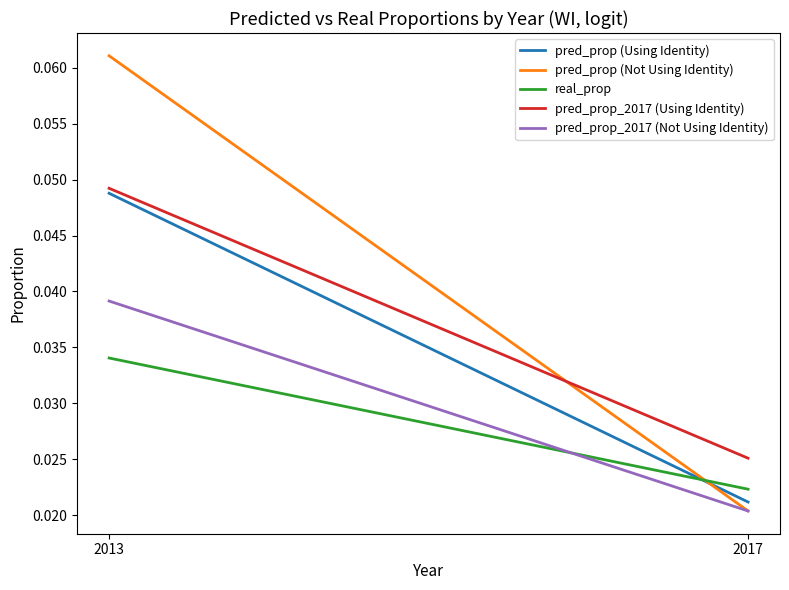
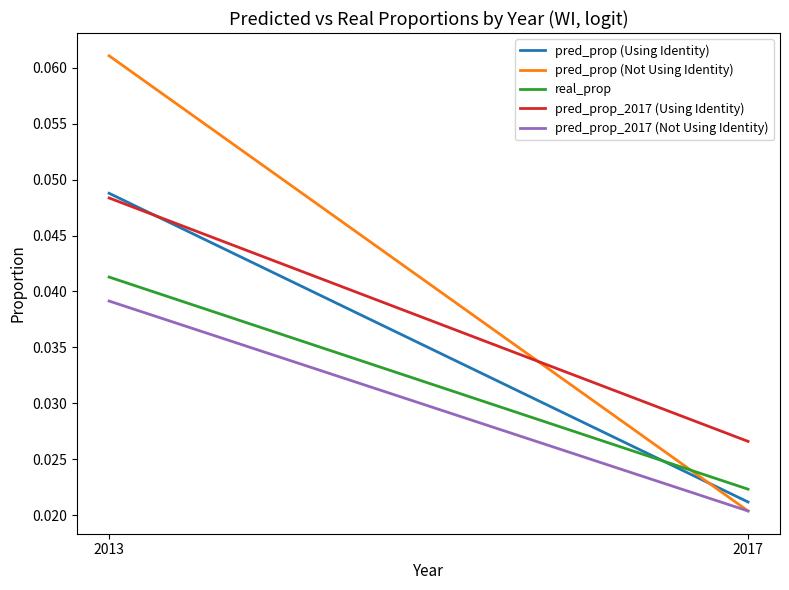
  {
    "pred_prop (Using Identity)": {
      "2013": 0.0488,
      "2017": 0.0212
    },
    "pred_prop (Not Using Identity)": {
      "2013": 0.0611
    },
    "real_prop": {
-     "2013": 0.0340,
+     "2013": 0.0413,
      "2017": 0.0223
    },
    "pred_prop_2017 (Using Identity)": {
-     "2013": 0.0492,
-     "2017": 0.0251
+     "2013": 0.0484,
+     "2017": 0.0266
    },
    "pred_prop_2017 (Not Using Identity)": {
      "2013": 0.0391
    }
  }
